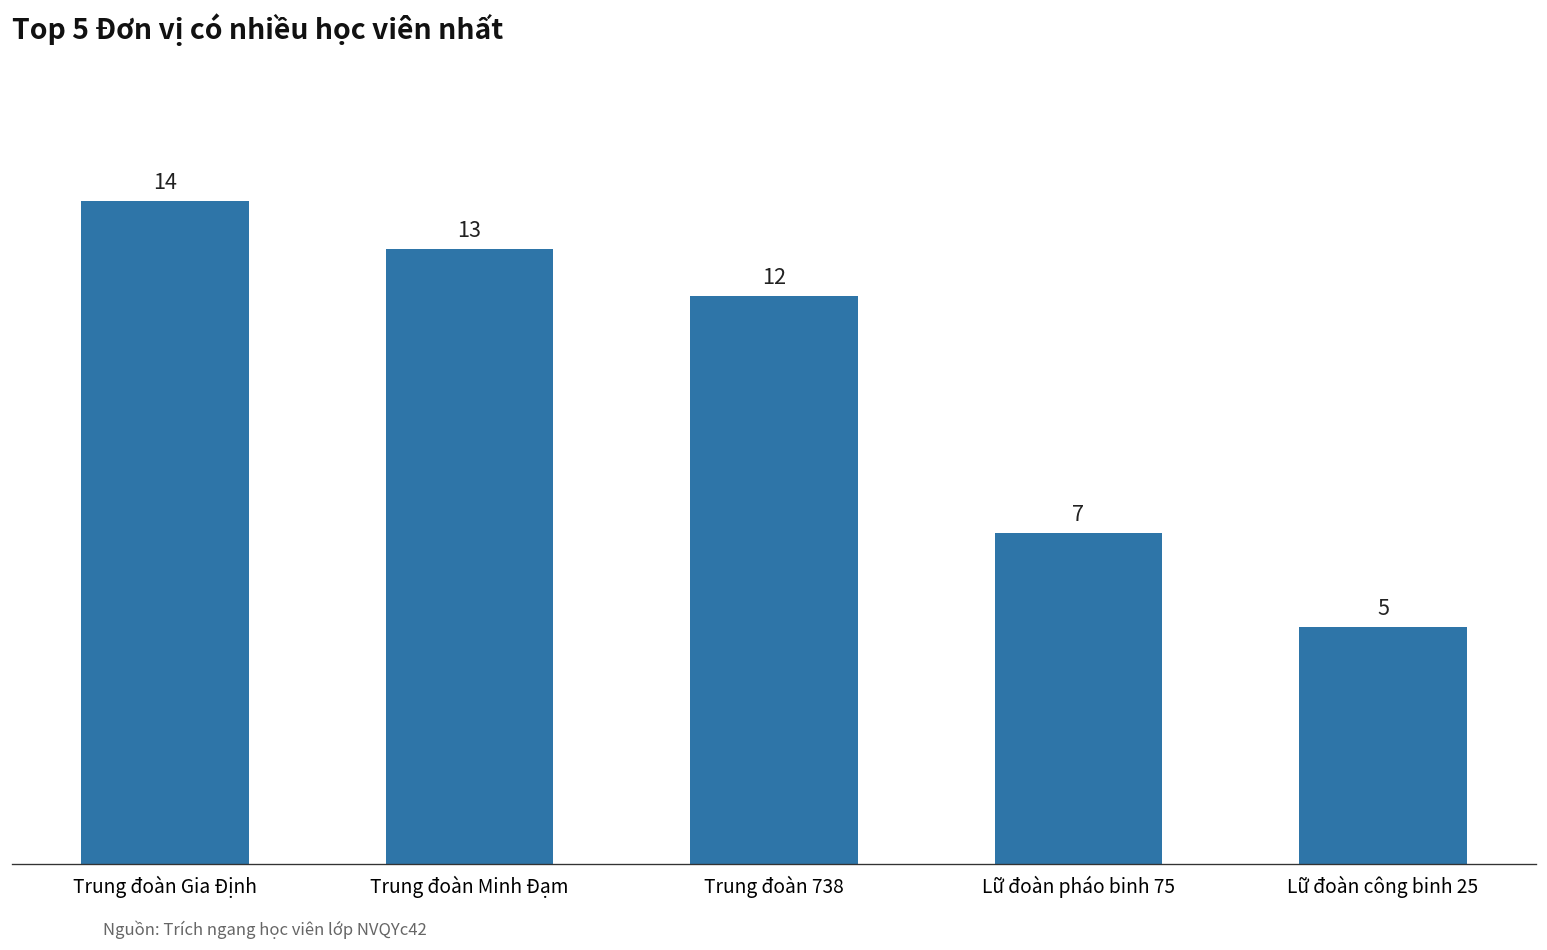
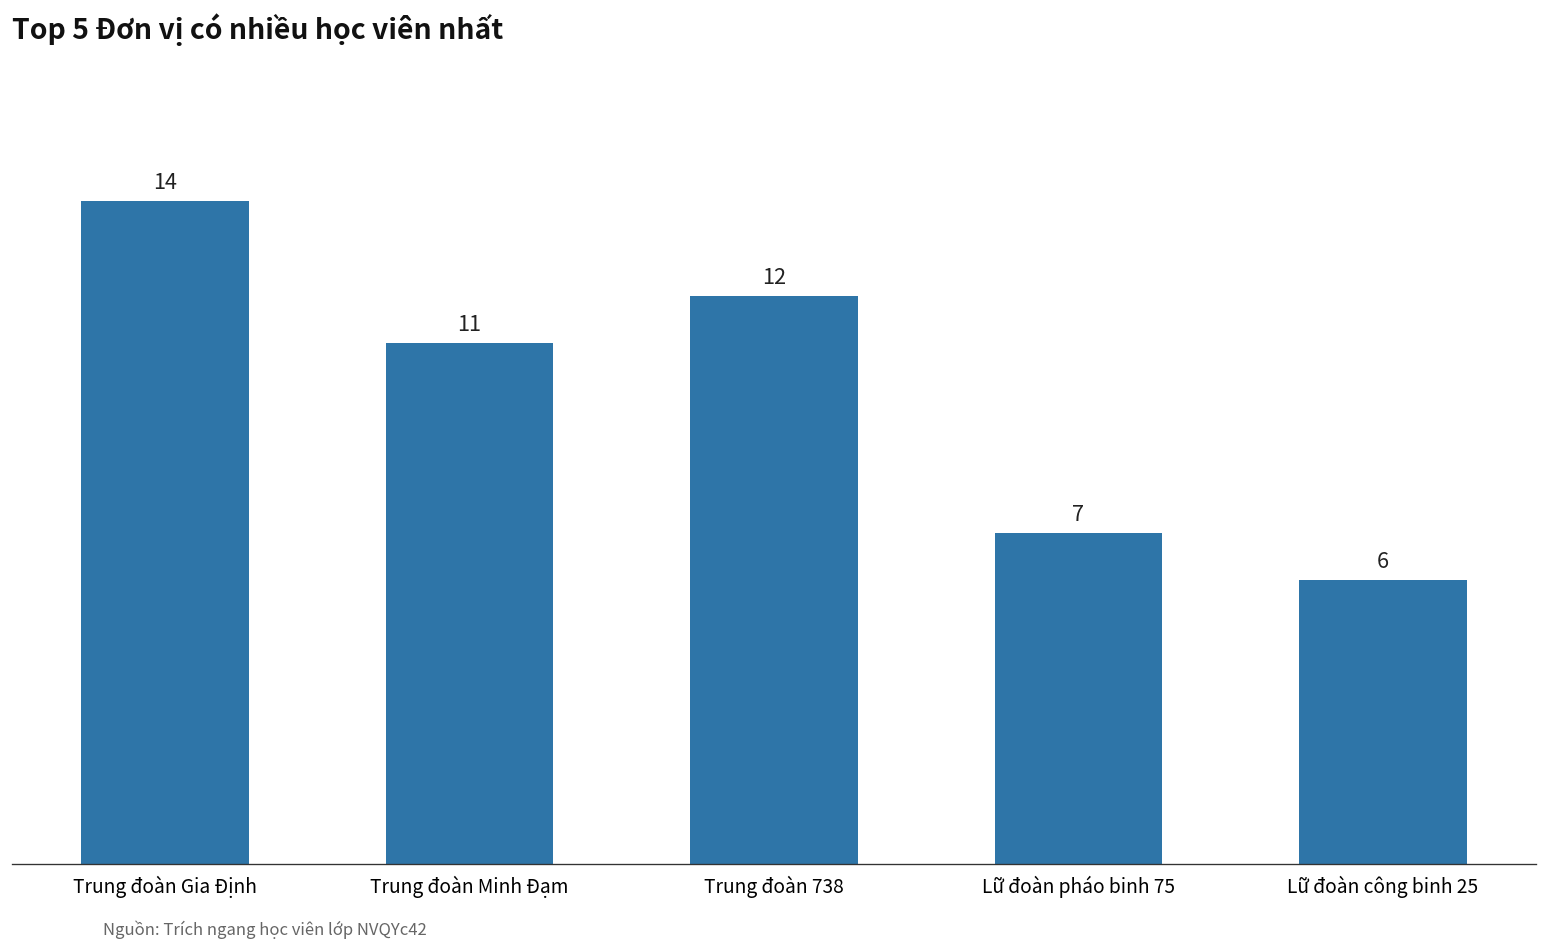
  {
    "Trung đoàn Gia Định": 14,
-   "Trung đoàn Minh Đạm": 13,
+   "Trung đoàn Minh Đạm": 11,
    "Trung đoàn 738": 12,
    "Lữ đoàn pháo binh 75": 7,
-   "Lữ đoàn công binh 25": 5
+   "Lữ đoàn công binh 25": 6
  }
